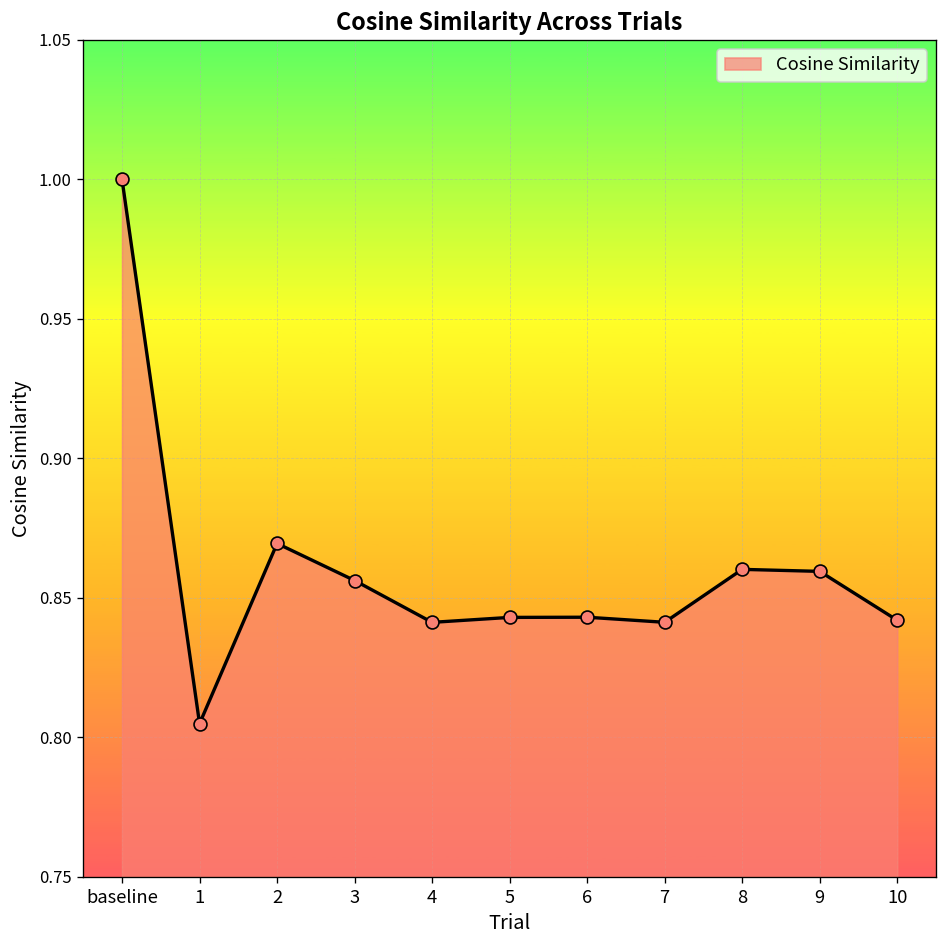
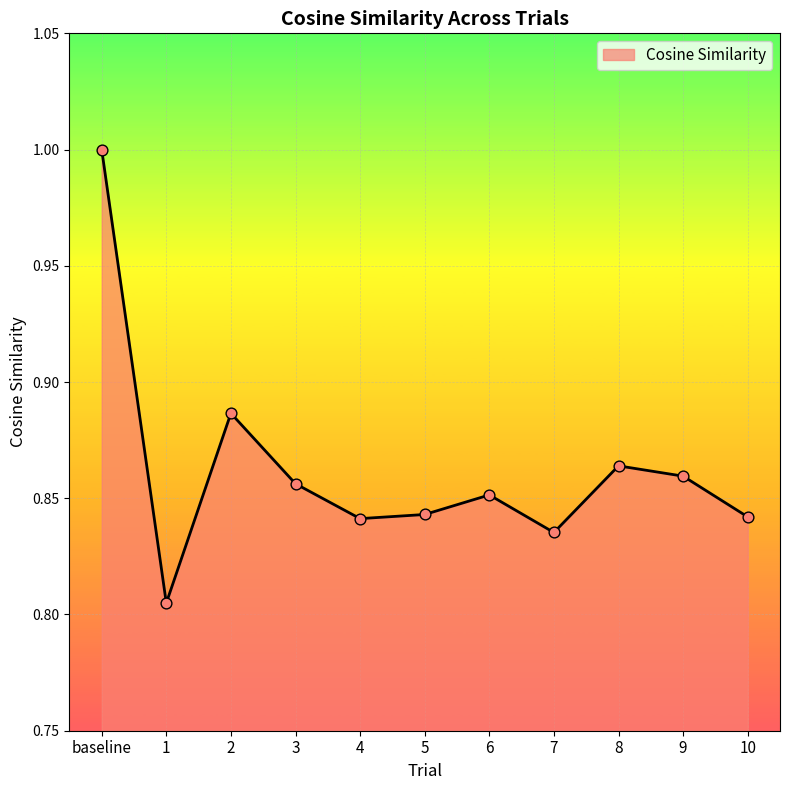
  {
    "baseline": 1.000,
    "1": 0.805,
-   "2": 0.870,
+   "2": 0.887,
    "3": 0.856,
    "4": 0.841,
    "5": 0.843,
-   "6": 0.843,
-   "7": 0.841,
-   "8": 0.860,
+   "6": 0.851,
+   "7": 0.835,
+   "8": 0.864,
    "9": 0.860,
    "10": 0.842
  }
